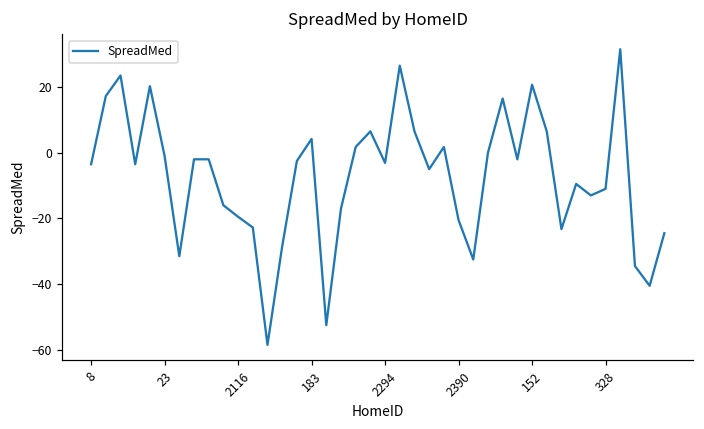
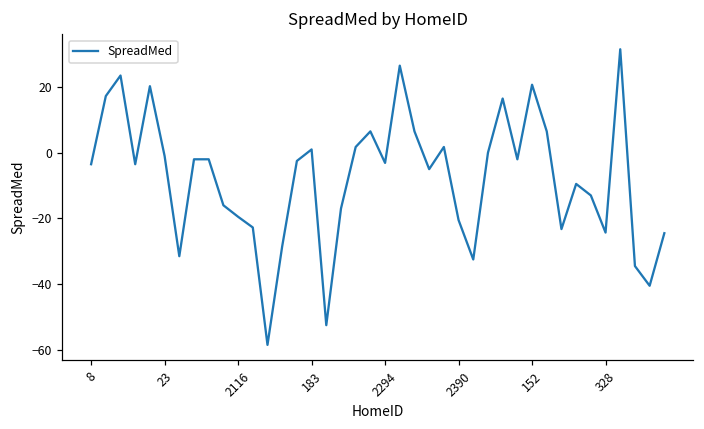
  {
    "2116": -20,
-   "183": 4,
+   "183": 1,
    "2294": -3,
    "2390": -21,
    "152": 21,
-   "328": -11
+   "328": -24
  }
